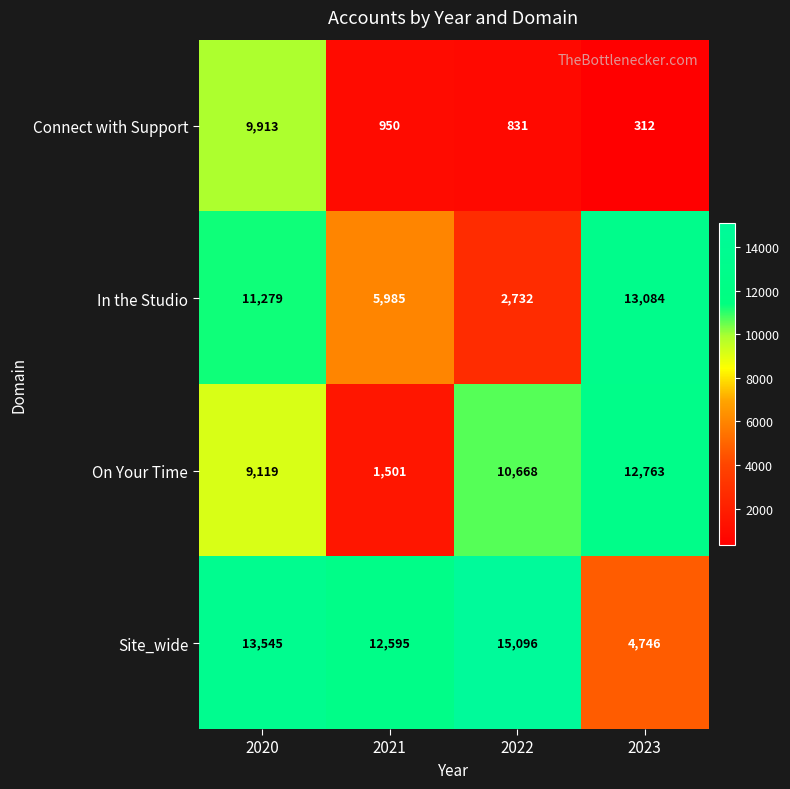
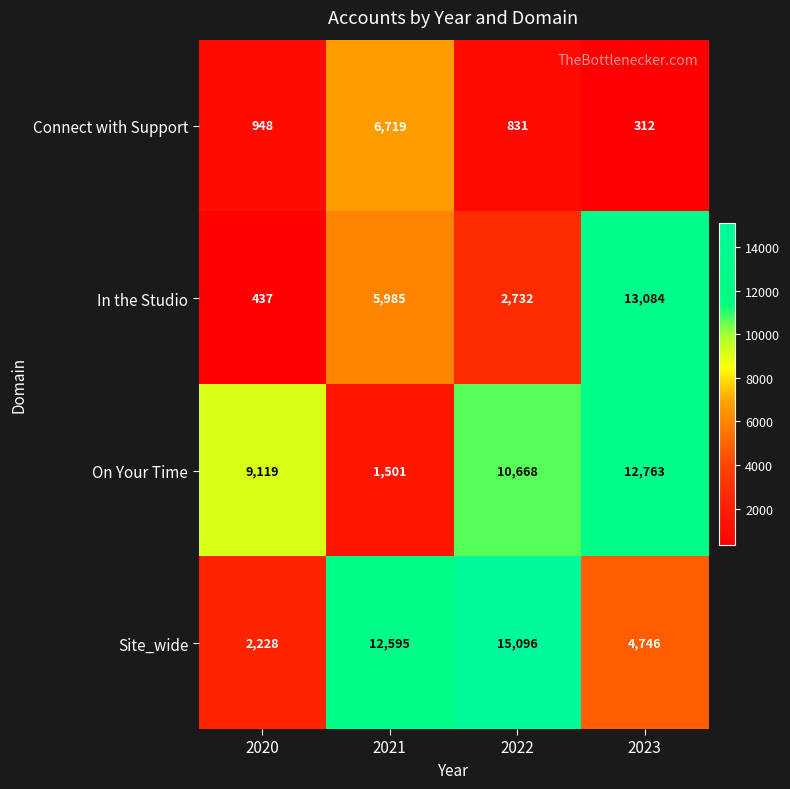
  {
    "Connect with Support": {
-     "2020": "9,913",
-     "2021": "950",
+     "2020": "948",
+     "2021": "6,719",
      "2022": "831"
    },
    "In the Studio": {
-     "2020": "11,279",
+     "2020": "437",
      "2021": "5,985",
      "2022": "2,732",
      "2023": "13,084"
    },
    "On Your Time": {
      "2020": "9,119",
      "2021": "1,501",
      "2022": "10,668",
      "2023": "12,763"
    },
    "Site_wide": {
-     "2020": "13,545",
+     "2020": "2,228",
      "2021": "12,595",
      "2022": "15,096",
      "2023": "4,746"
    }
  }
